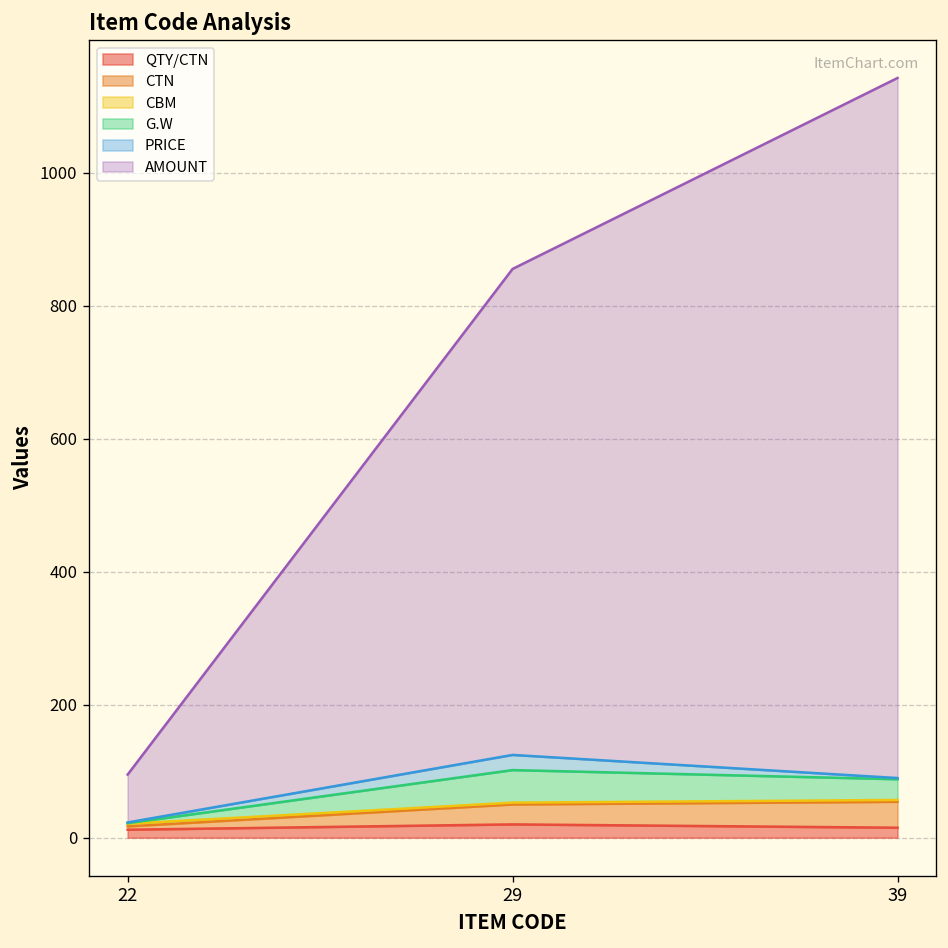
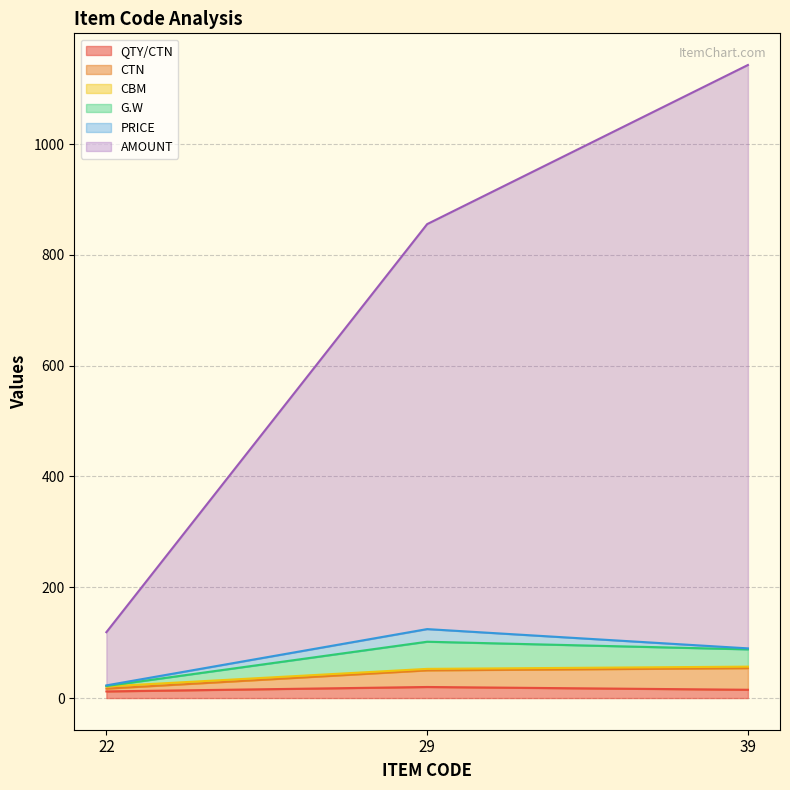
  {
    "G.W": {
      "29": 50
    },
    "PRICE": {
      "29": 20
    },
    "AMOUNT": {
-     "22": 70,
+     "22": 100,
      "29": 730,
      "39": 1050
    }
  }
